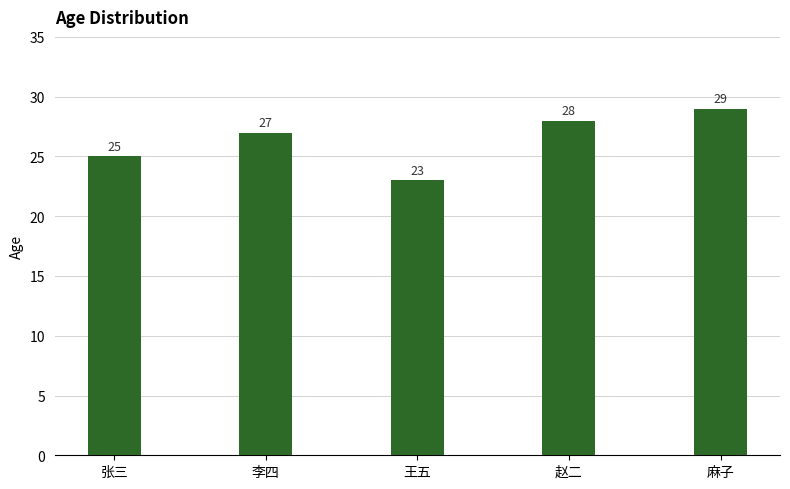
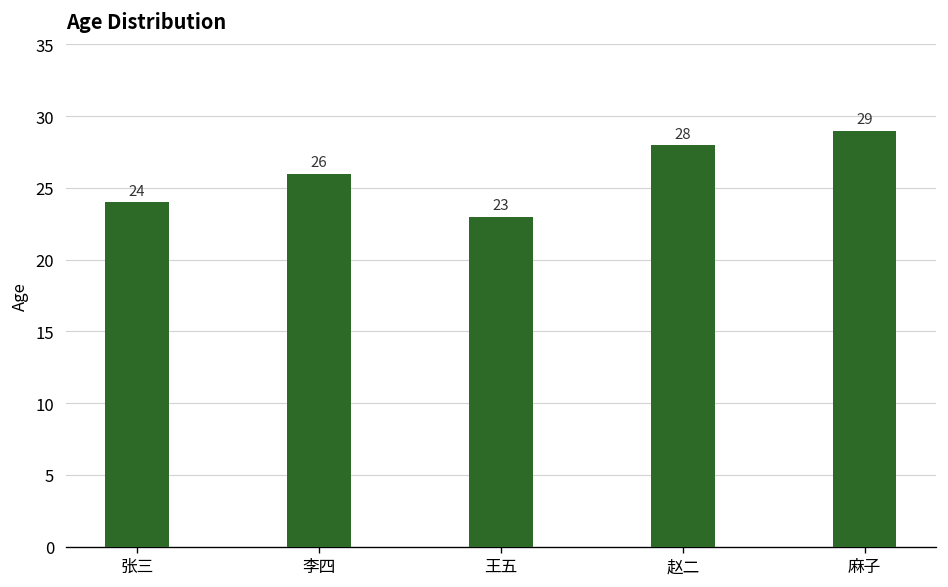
  {
-   "张三": 25,
-   "李四": 27,
+   "张三": 24,
+   "李四": 26,
    "王五": 23,
    "赵二": 28,
    "麻子": 29
  }
